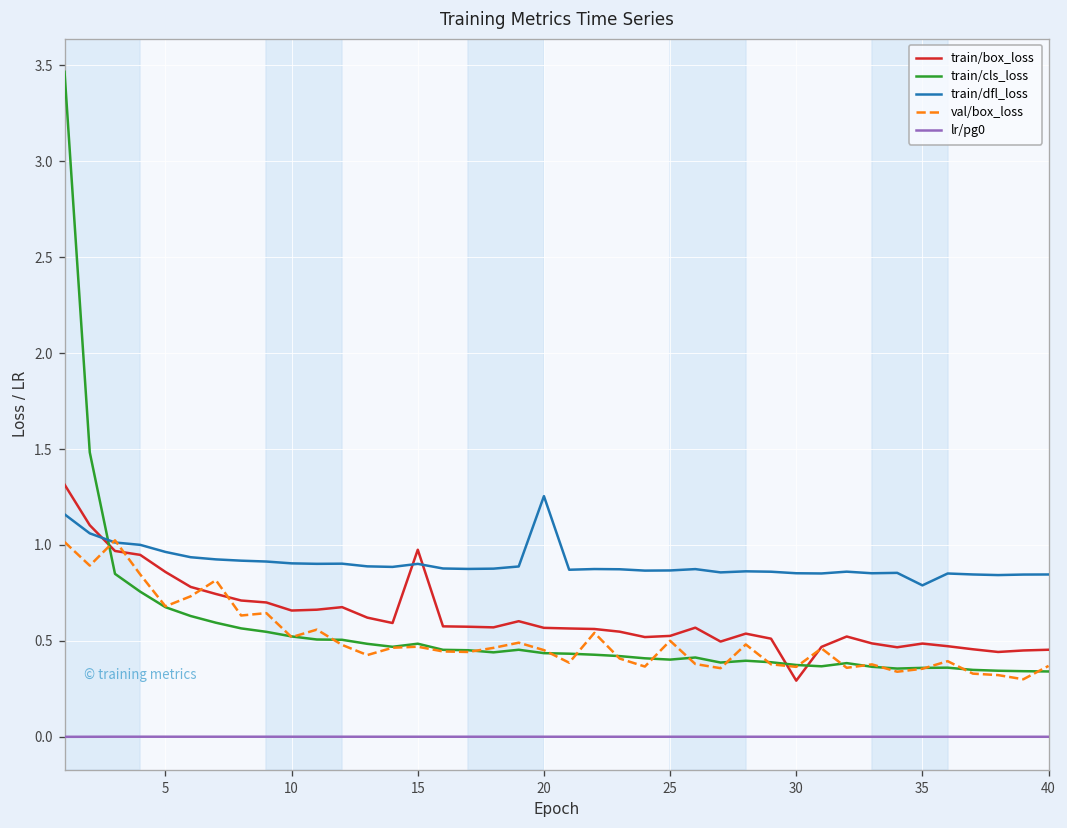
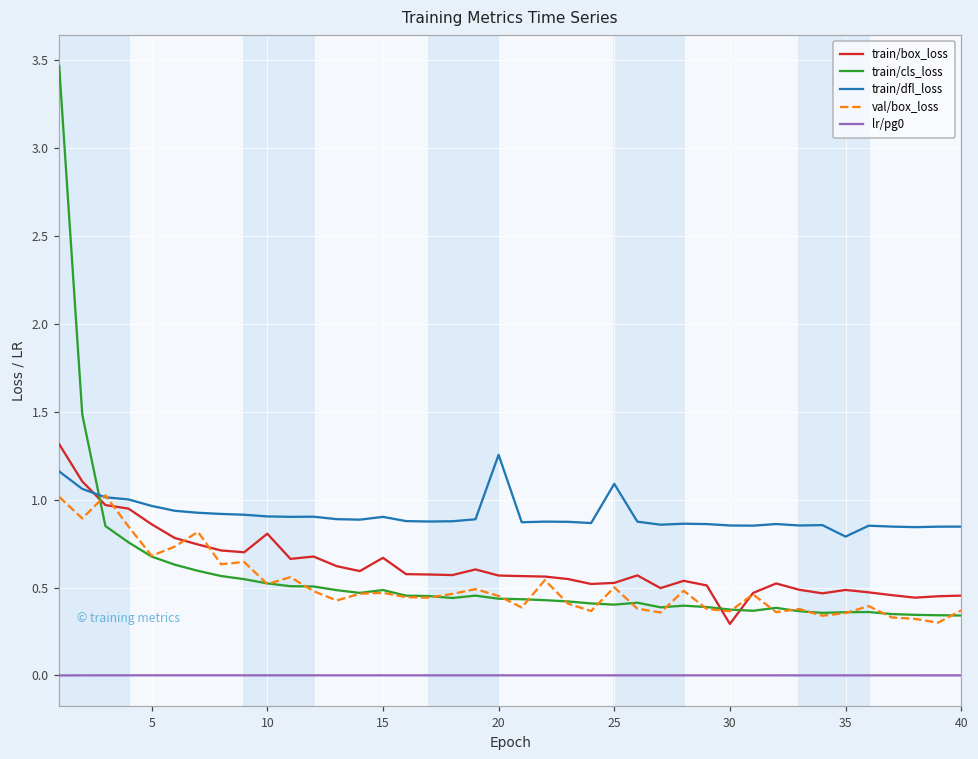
  {
    "train/box_loss": {
      "5": 0.86,
-     "10": 0.66,
-     "15": 0.98,
+     "10": 0.81,
+     "15": 0.67,
      "20": 0.57,
      "25": 0.53,
      "30": 0.29,
      "35": 0.49,
      "40": 0.45
    },
    "train/cls_loss": {
      "25": 0.40,
      "40": 0.34
    },
    "train/dfl_loss": {
      "5": 0.96,
      "10": 0.90,
      "15": 0.90,
      "20": 1.25,
-     "25": 0.87,
+     "25": 1.09,
      "30": 0.85,
      "35": 0.79,
      "40": 0.85
    },
    "val/box_loss": {
      "25": 0.50,
      "40": 0.37
    },
    "lr/pg0": {
      "5": 0.00,
      "10": 0.00,
      "15": 0.00,
      "20": 0.00,
      "25": 0.00,
      "30": 0.00,
      "35": 0.00,
      "40": 0.00
    }
  }
